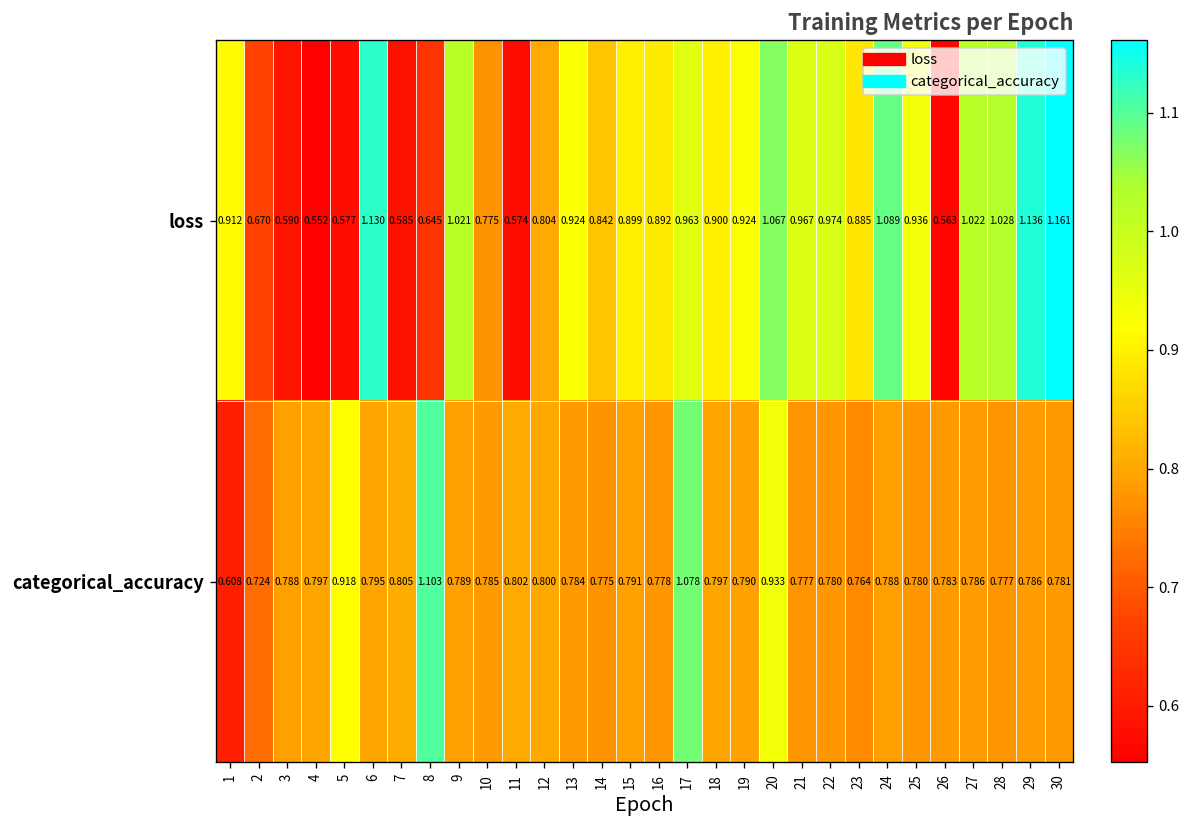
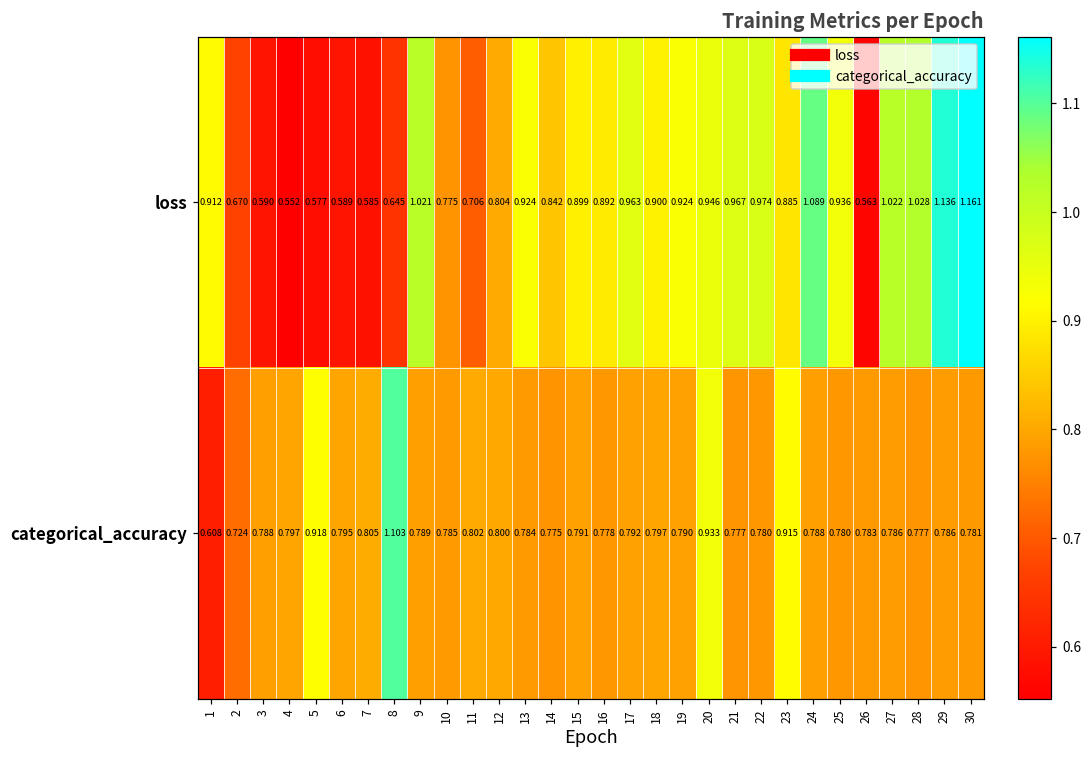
  {
    "loss": {
      "1": 0.912,
      "2": 0.670,
      "3": 0.590,
      "4": 0.552,
      "5": 0.577,
-     "6": 1.130,
+     "6": 0.589,
      "7": 0.585,
      "8": 0.645,
      "9": 1.021,
      "10": 0.775,
-     "11": 0.574,
+     "11": 0.706,
      "12": 0.804,
      "13": 0.924,
      "14": 0.842,
      "15": 0.899,
      "16": 0.892,
      "17": 0.963,
      "18": 0.900,
      "19": 0.924,
-     "20": 1.067,
+     "20": 0.946,
      "21": 0.967,
      "22": 0.974,
      "23": 0.885,
      "24": 1.089,
      "25": 0.936,
      "26": 0.563,
      "27": 1.022,
      "28": 1.028,
      "29": 1.136,
      "30": 1.161
    },
    "categorical_accuracy": {
      "1": 0.608,
      "2": 0.724,
      "3": 0.788,
      "4": 0.797,
      "5": 0.918,
      "6": 0.795,
      "7": 0.805,
      "8": 1.103,
      "9": 0.789,
      "10": 0.785,
      "11": 0.802,
      "12": 0.800,
      "13": 0.784,
      "14": 0.775,
      "15": 0.791,
      "16": 0.778,
-     "17": 1.078,
+     "17": 0.792,
      "18": 0.797,
      "19": 0.790,
      "20": 0.933,
      "21": 0.777,
      "22": 0.780,
-     "23": 0.764,
+     "23": 0.915,
      "24": 0.788,
      "25": 0.780,
      "26": 0.783,
      "27": 0.786,
      "28": 0.777,
      "29": 0.786,
      "30": 0.781
    }
  }
